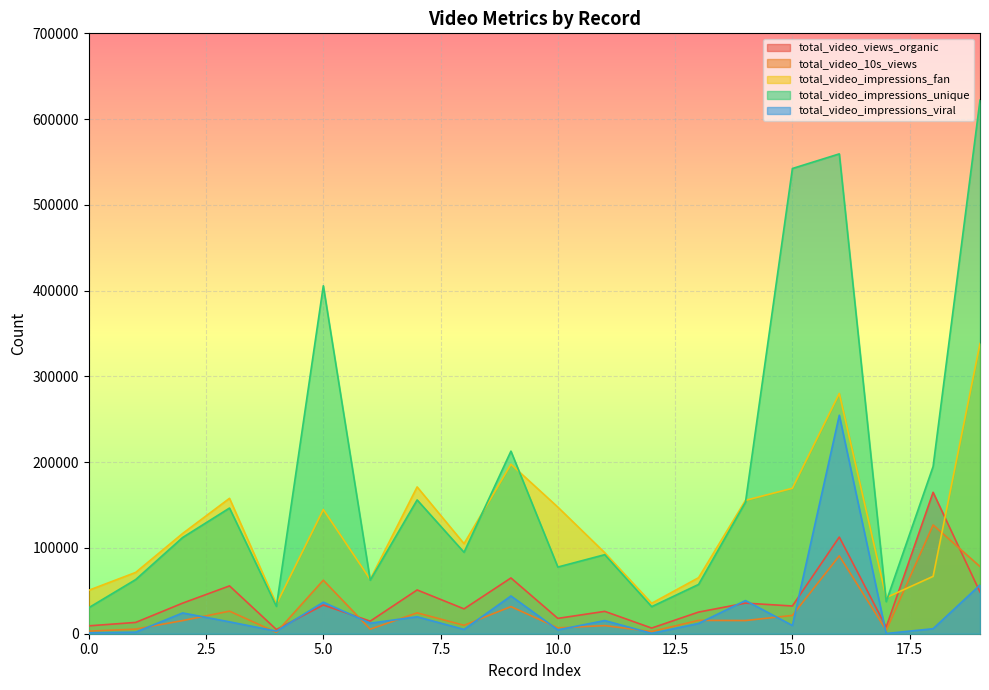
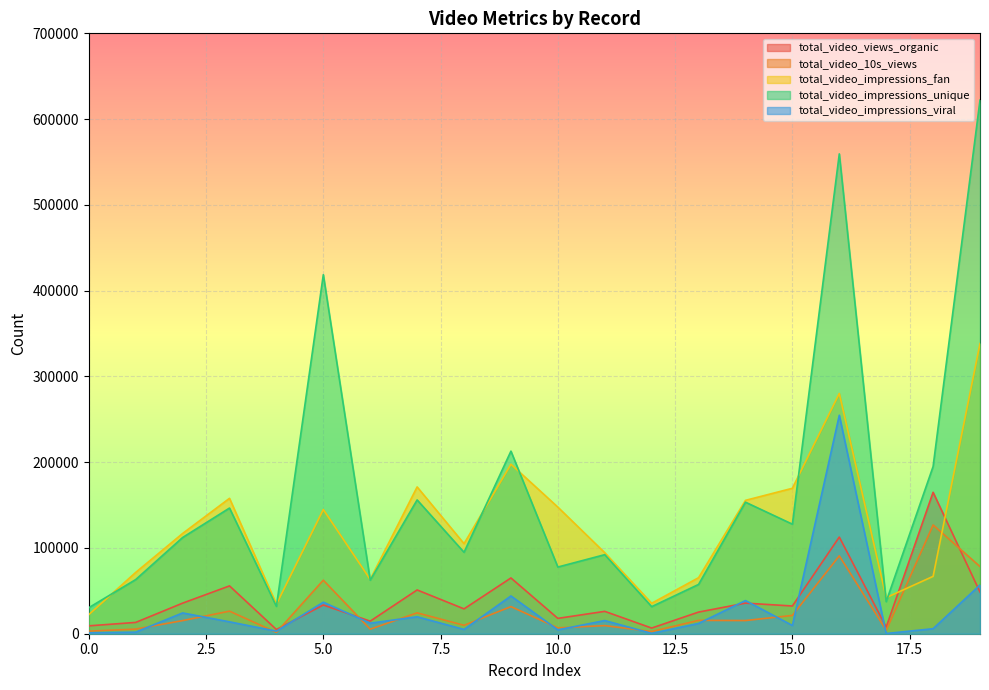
  {
    "total_video_impressions_fan": {
-     "0.0": 50000,
+     "0.0": 20000,
      "5.0": 140000,
      "10.0": 150000,
      "15.0": 170000
    },
    "total_video_impressions_unique": {
      "0.0": 30000,
-     "5.0": 410000,
+     "5.0": 420000,
      "10.0": 80000,
-     "15.0": 540000
+     "15.0": 130000
    },
    "total_video_impressions_viral": {
      "5.0": 40000,
      "15.0": 10000
    }
  }
